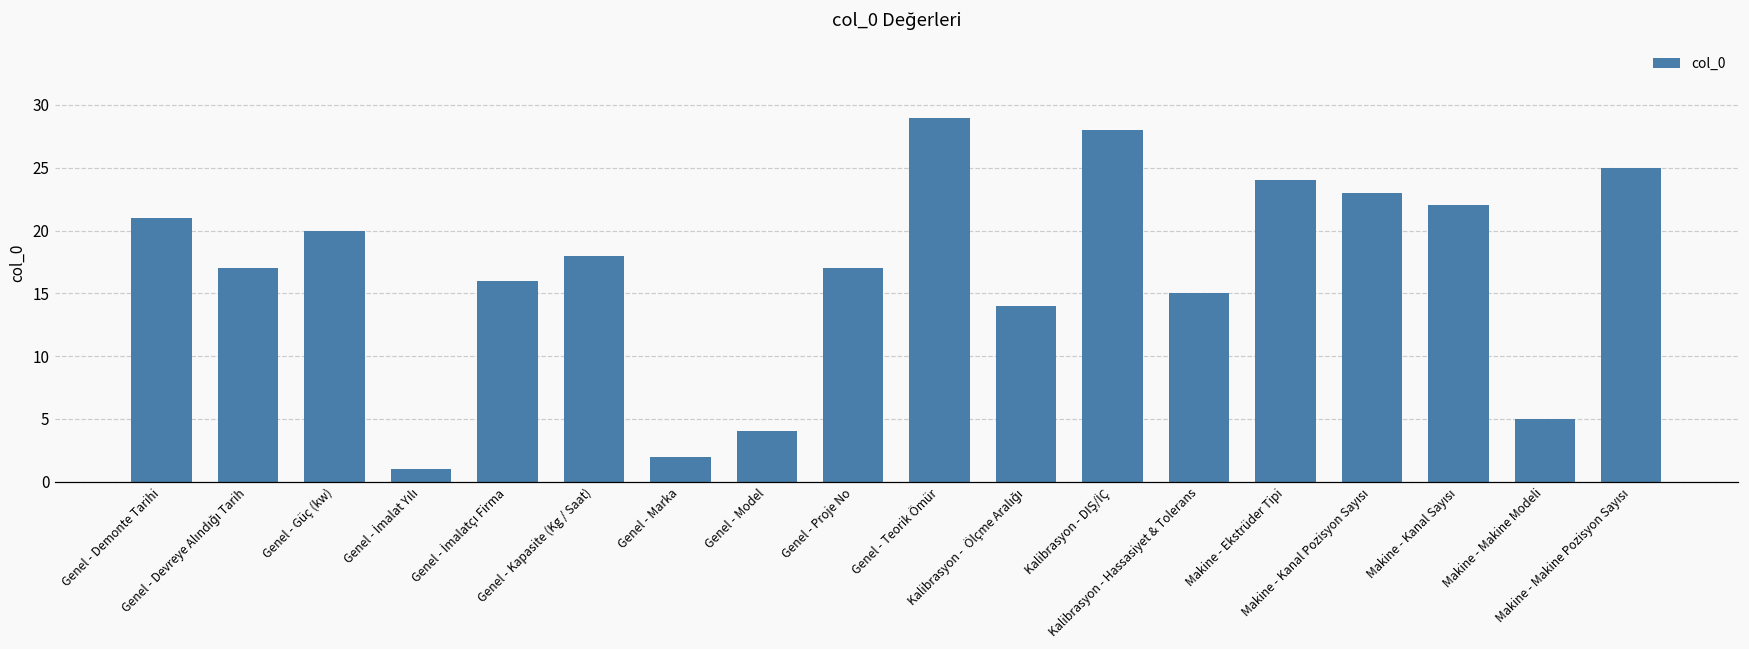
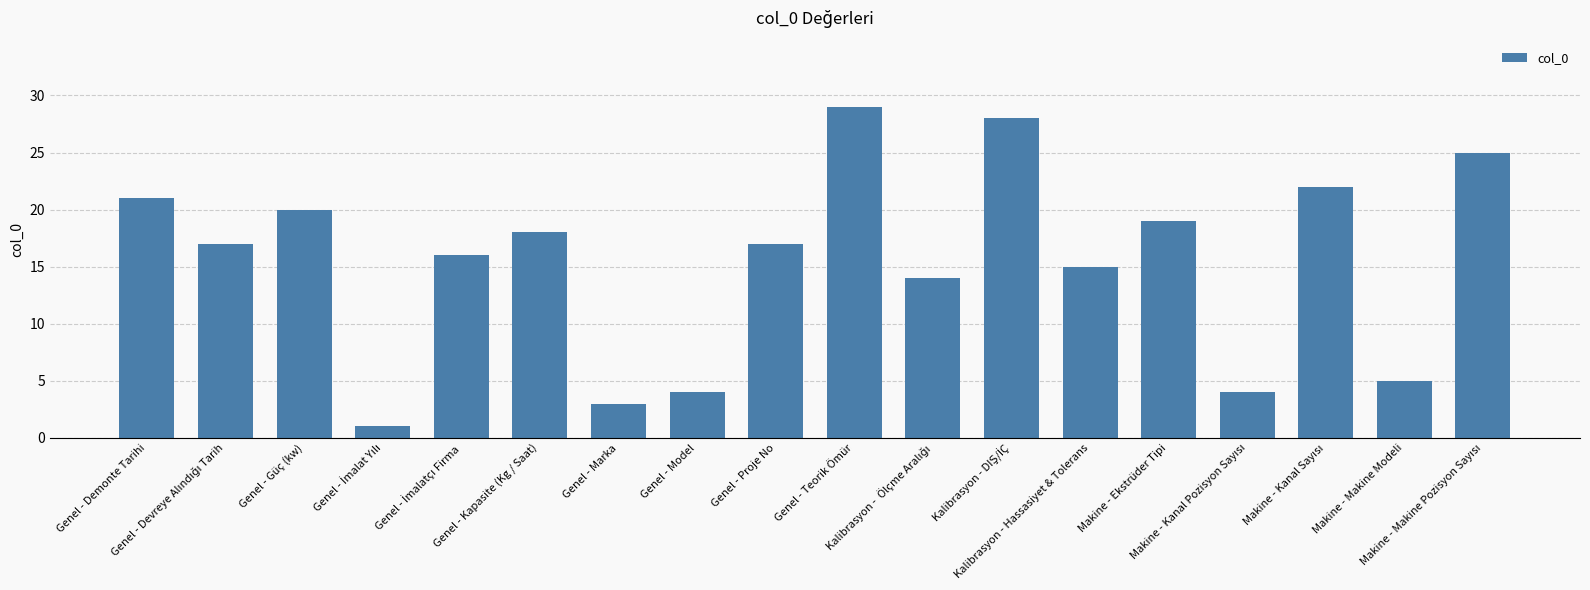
  {
    "Genel - Demonte Tarihi": 21,
    "Genel - Devreye Alındığı Tarih": 17,
    "Genel - Güç (kw)": 20,
    "Genel - İmalat Yılı": 1,
    "Genel - İmalatçı Firma": 16,
    "Genel - Kapasite (Kg / Saat)": 18,
-   "Genel - Marka": 2,
+   "Genel - Marka": 3,
    "Genel - Model": 4,
    "Genel - Proje No": 17,
    "Genel - Teorik Ömür": 29,
    "Kalibrasyon - Ölçme Aralığı": 14,
    "Kalibrasyon - DIŞ/İÇ": 28,
    "Kalibrasyon - Hassasiyet & Tolerans": 15,
-   "Makine - Ekstrüder Tipi": 24,
-   "Makine - Kanal Pozisyon Sayısı": 23,
+   "Makine - Ekstrüder Tipi": 19,
+   "Makine - Kanal Pozisyon Sayısı": 4,
    "Makine - Kanal Sayısı": 22,
    "Makine - Makine Modeli": 5,
    "Makine - Makine Pozisyon Sayısı": 25
  }
